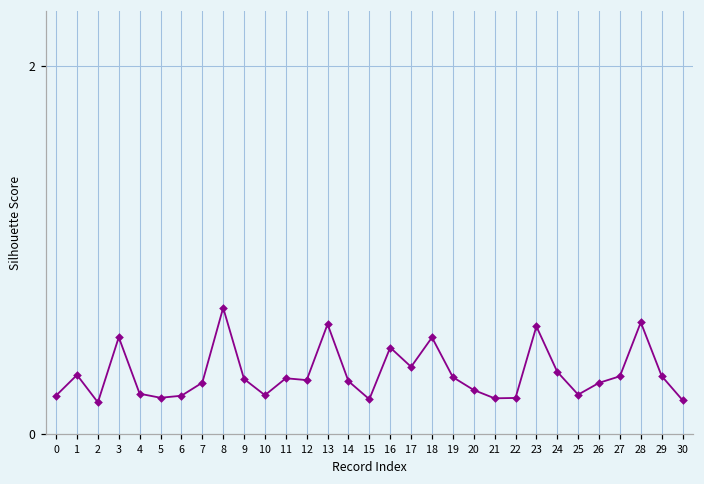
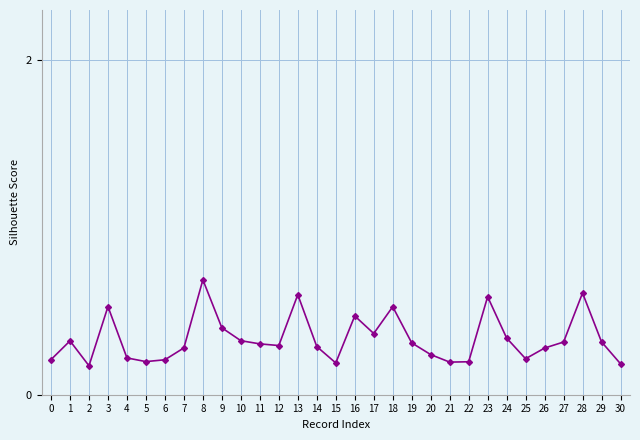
  {
    "0": 0.21,
    "1": 0.32,
    "2": 0.17,
    "3": 0.53,
    "4": 0.22,
    "5": 0.20,
    "6": 0.21,
    "7": 0.28,
    "8": 0.69,
-   "9": 0.3,
-   "10": 0.21,
+   "9": 0.4,
+   "10": 0.32,
    "11": 0.30,
    "12": 0.29,
    "13": 0.60,
    "14": 0.29,
    "15": 0.19,
    "16": 0.47,
    "17": 0.37,
    "18": 0.53,
    "19": 0.31,
    "20": 0.24,
    "21": 0.20,
    "22": 0.20,
    "23": 0.59,
    "24": 0.34,
    "25": 0.22,
    "26": 0.28,
    "27": 0.32,
    "28": 0.61,
    "29": 0.32,
    "30": 0.19
  }
